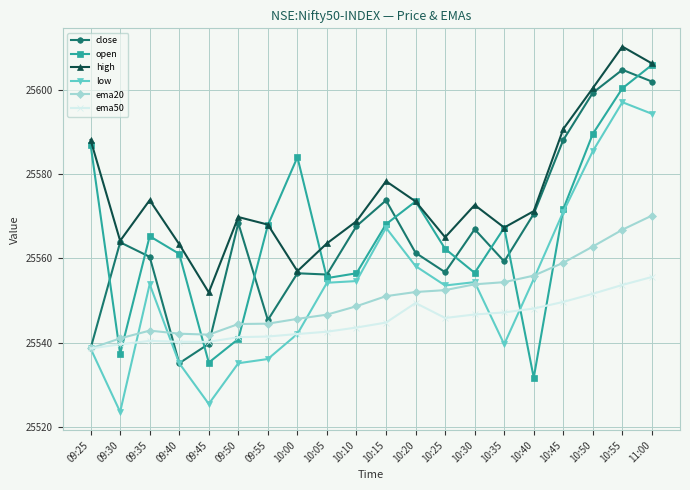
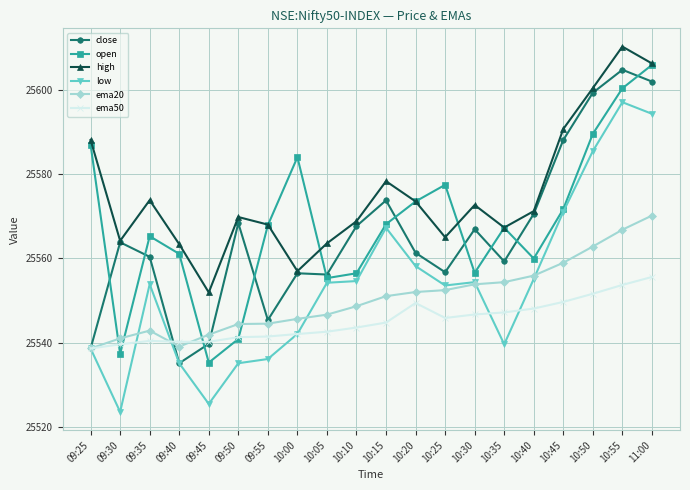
  {
    "open": {
      "09:25": 25587,
      "09:30": 25537,
      "09:35": 25565,
      "09:40": 25561,
      "09:45": 25535,
      "10:00": 25584,
      "10:05": 25555,
      "10:10": 25556,
      "10:15": 25568,
-     "10:25": 25562,
+     "10:25": 25577,
      "10:30": 25557,
-     "10:40": 25532,
+     "10:40": 25560,
      "10:45": 25572,
      "10:50": 25590,
      "10:55": 25600
    },
    "low": {
      "09:30": 25524,
      "09:35": 25554,
      "09:45": 25525,
      "09:50": 25535,
      "09:55": 25536,
      "10:05": 25554,
      "10:10": 25555,
      "10:15": 25567,
      "10:20": 25558,
      "10:25": 25554,
      "10:35": 25540,
      "10:40": 25555,
      "10:45": 25571,
      "10:50": 25585,
      "10:55": 25597,
      "11:00": 25594
    },
    "ema20": {
      "09:30": 25541,
      "09:35": 25543,
-     "09:40": 25542,
+     "09:40": 25539,
      "09:45": 25542,
      "09:50": 25544,
      "09:55": 25544,
      "10:00": 25546,
      "10:05": 25547,
      "10:10": 25549,
      "10:15": 25551,
      "10:20": 25552,
      "10:25": 25552,
      "10:35": 25554,
      "10:40": 25556,
      "10:45": 25559,
      "10:50": 25563,
      "10:55": 25567,
      "11:00": 25570
    },
    "ema50": {
      "09:30": 25540,
      "09:35": 25540,
      "09:40": 25540,
      "09:55": 25541,
      "10:05": 25543,
      "10:10": 25544,
      "10:15": 25545,
      "10:20": 25549,
      "10:25": 25546,
      "10:30": 25547,
      "10:35": 25547,
      "10:40": 25548,
      "10:45": 25550,
      "10:50": 25552,
      "10:55": 25554,
      "11:00": 25556
    }
  }
